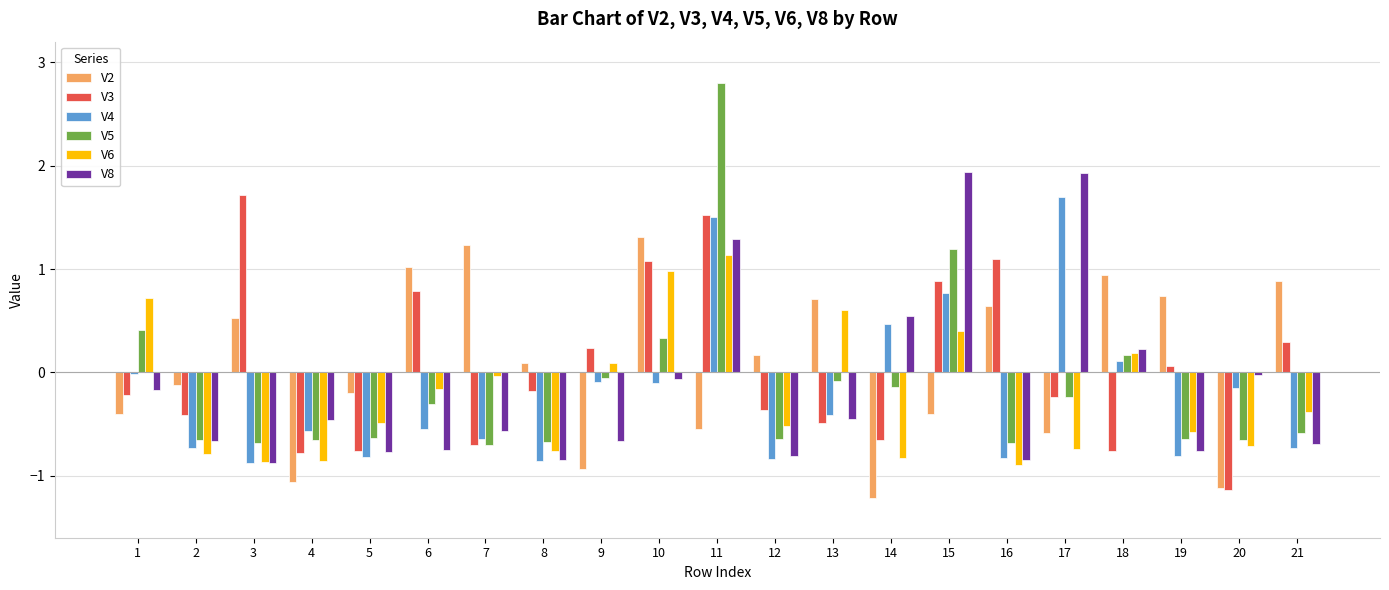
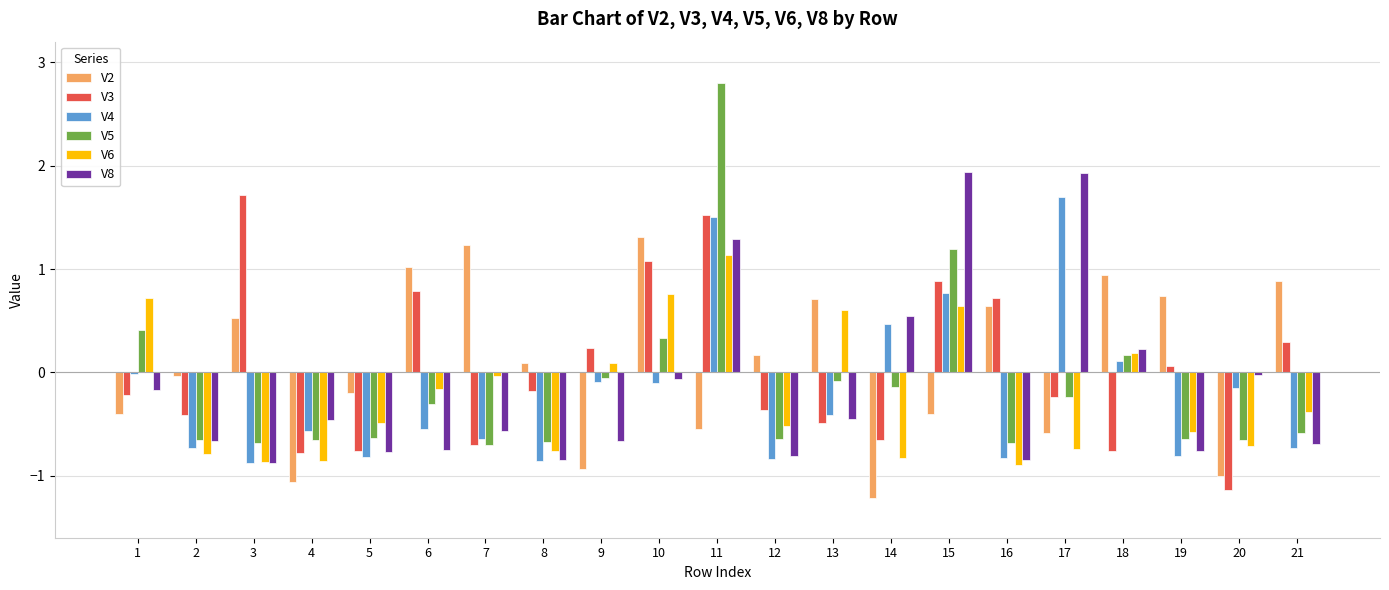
  {
    "V2": {
      "1": -0.40,
-     "2": -0.12,
+     "2": -0.04,
      "3": 0.53,
      "4": -1.06,
      "5": -0.20,
      "6": 1.02,
      "7": 1.23,
      "8": 0.09,
      "9": -0.93,
      "10": 1.31,
      "11": -0.55,
      "12": 0.17,
      "13": 0.71,
      "14": -1.22,
      "15": -0.40,
      "16": 0.64,
      "17": -0.59,
      "18": 0.94,
      "19": 0.74,
-     "20": -1.11,
+     "20": -1.01,
      "21": 0.88
    },
    "V3": {
      "1": -0.21,
      "2": -0.41,
      "3": 1.71,
      "4": -0.78,
      "5": -0.77,
      "6": 0.79,
      "7": -0.70,
      "8": -0.18,
      "9": 0.24,
      "10": 1.08,
      "11": 1.52,
      "12": -0.36,
      "13": -0.49,
      "14": -0.66,
      "15": 0.89,
-     "16": 1.10,
+     "16": 0.72,
      "17": -0.24,
      "18": -0.76,
      "19": 0.06,
      "20": -1.14,
      "21": 0.29
    },
    "V4": {
      "2": -0.74,
      "3": -0.88,
      "4": -0.57,
      "5": -0.81,
      "6": -0.55,
      "7": -0.64,
      "8": -0.86,
      "9": -0.10,
      "10": -0.10,
      "11": 1.50,
      "12": -0.83,
      "13": -0.41,
      "14": 0.46,
      "15": 0.76,
      "16": -0.83,
      "17": 1.70,
      "18": 0.11,
      "19": -0.81,
      "20": -0.15,
      "21": -0.73
    },
    "V5": {
      "1": 0.41,
      "2": -0.66,
      "3": -0.68,
      "4": -0.65,
      "5": -0.63,
      "6": -0.31,
      "7": -0.70,
      "8": -0.67,
      "9": -0.05,
      "10": 0.34,
      "11": 2.80,
      "12": -0.64,
      "13": -0.08,
      "14": -0.14,
      "15": 1.20,
      "16": -0.68,
      "17": -0.24,
      "18": 0.17,
      "19": -0.64,
      "20": -0.65,
      "21": -0.59
    },
    "V6": {
      "1": 0.72,
      "2": -0.79,
      "3": -0.87,
      "4": -0.85,
      "5": -0.49,
      "6": -0.16,
      "7": -0.03,
      "8": -0.76,
      "9": 0.09,
-     "10": 0.98,
+     "10": 0.76,
      "11": 1.14,
      "12": -0.51,
      "13": 0.60,
      "14": -0.83,
-     "15": 0.40,
+     "15": 0.64,
      "16": -0.89,
      "17": -0.74,
      "18": 0.19,
      "19": -0.58,
      "20": -0.71,
      "21": -0.39
    },
    "V8": {
      "1": -0.18,
      "2": -0.66,
      "3": -0.87,
      "4": -0.46,
      "5": -0.77,
      "6": -0.75,
      "7": -0.57,
      "8": -0.84,
      "9": -0.66,
      "10": -0.07,
      "11": 1.29,
      "12": -0.81,
      "13": -0.45,
      "14": 0.55,
      "15": 1.94,
      "16": -0.84,
      "17": 1.93,
      "18": 0.23,
      "19": -0.77,
      "21": -0.70
    }
  }
